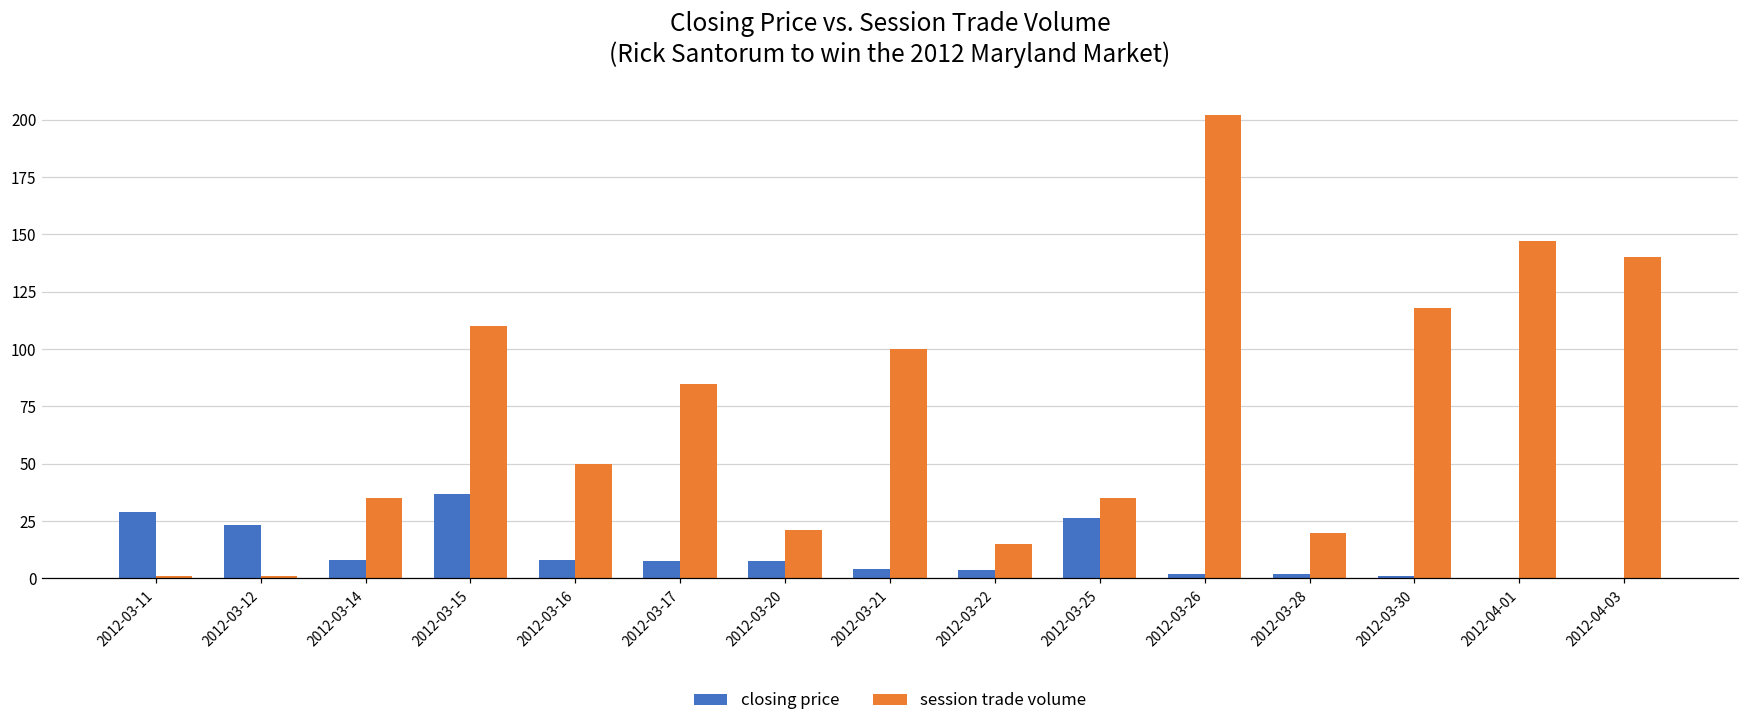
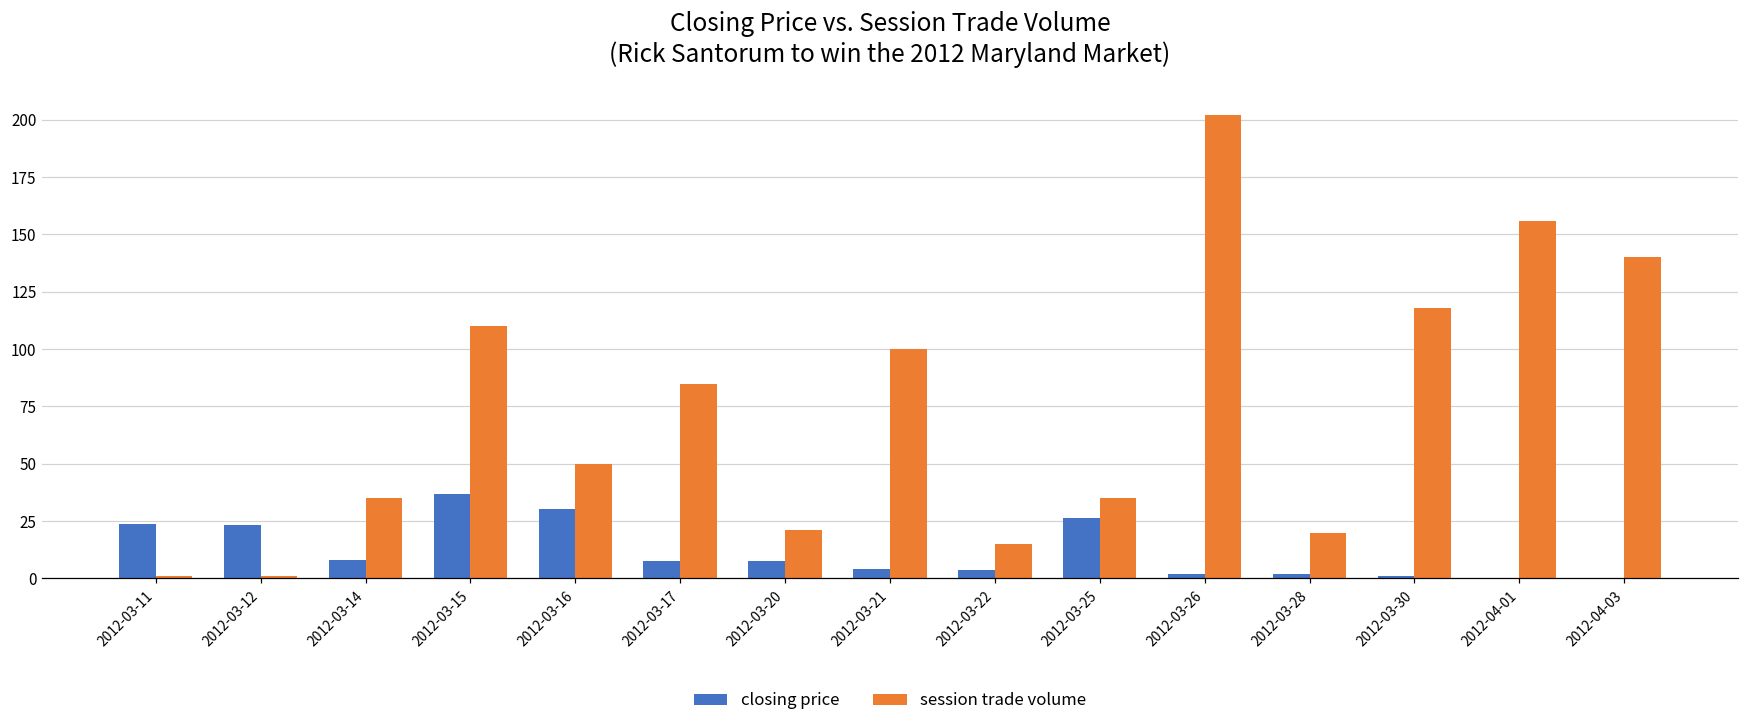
  {
    "closing price": {
-     "2012-03-11": 29,
+     "2012-03-11": 24,
      "2012-03-12": 23,
      "2012-03-14": 8,
      "2012-03-15": 37,
-     "2012-03-16": 8,
+     "2012-03-16": 30,
      "2012-03-17": 8,
      "2012-03-20": 7,
      "2012-03-21": 4,
      "2012-03-22": 4,
      "2012-03-25": 26,
      "2012-03-26": 2,
      "2012-03-28": 2
    },
    "session trade volume": {
      "2012-03-14": 35,
      "2012-03-15": 110,
      "2012-03-16": 50,
      "2012-03-17": 85,
      "2012-03-20": 21,
      "2012-03-21": 100,
      "2012-03-22": 15,
      "2012-03-25": 35,
      "2012-03-26": 202,
      "2012-03-28": 20,
      "2012-03-30": 118,
-     "2012-04-01": 147,
+     "2012-04-01": 156,
      "2012-04-03": 140
    }
  }
